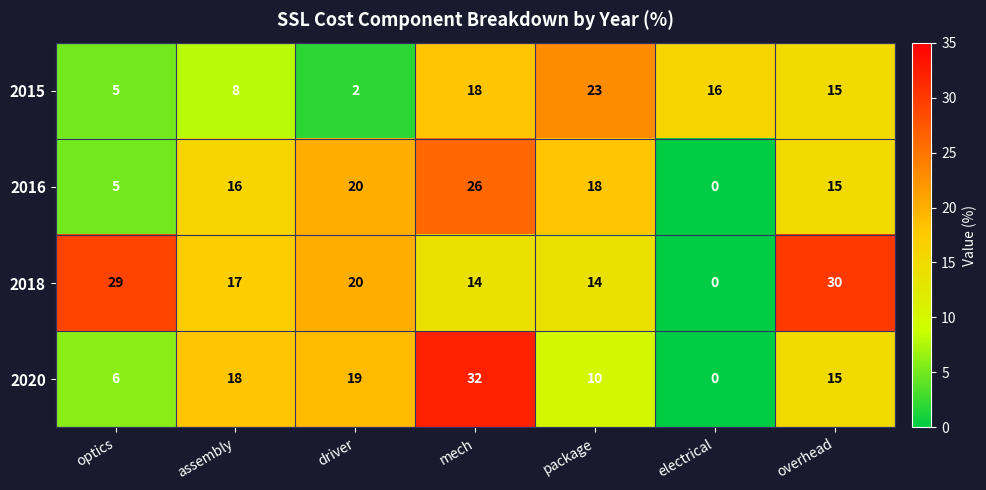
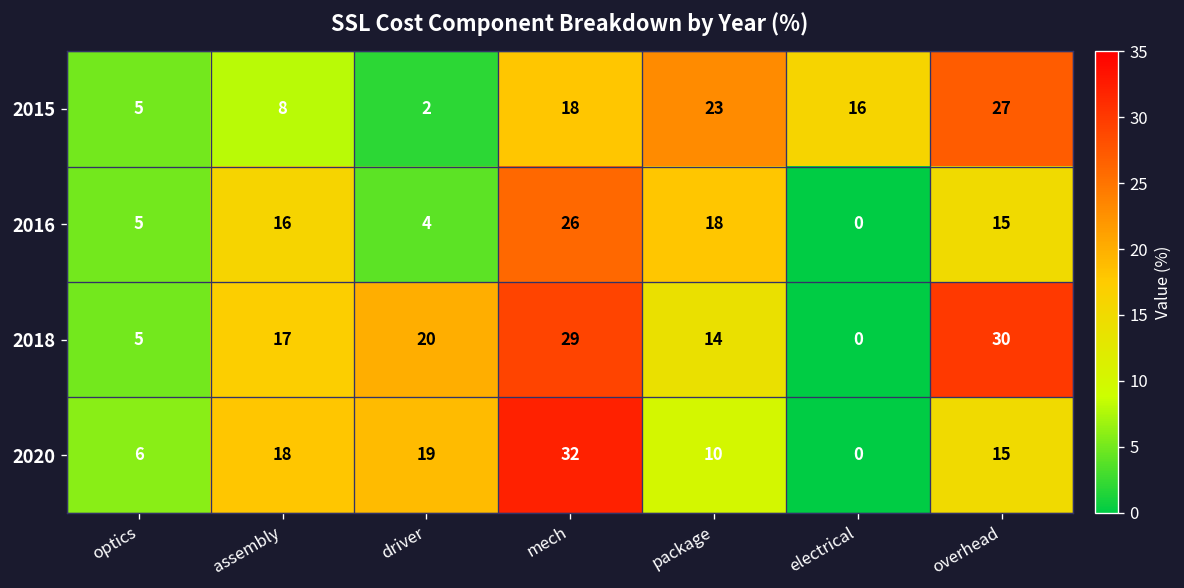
  {
    "2015": {
      "optics": 5,
      "assembly": 8,
      "driver": 2,
      "mech": 18,
      "package": 23,
      "electrical": 16,
-     "overhead": 15
+     "overhead": 27
    },
    "2016": {
      "optics": 5,
      "assembly": 16,
-     "driver": 20,
+     "driver": 4,
      "mech": 26,
      "package": 18,
      "electrical": 0,
      "overhead": 15
    },
    "2018": {
-     "optics": 29,
+     "optics": 5,
      "assembly": 17,
      "driver": 20,
-     "mech": 14,
+     "mech": 29,
      "package": 14,
      "electrical": 0,
      "overhead": 30
    },
    "2020": {
      "optics": 6,
      "assembly": 18,
      "driver": 19,
      "mech": 32,
      "package": 10,
      "electrical": 0,
      "overhead": 15
    }
  }
